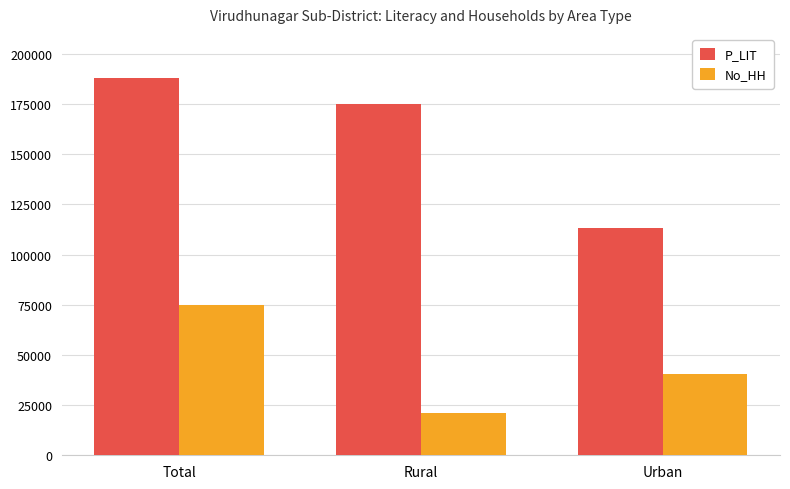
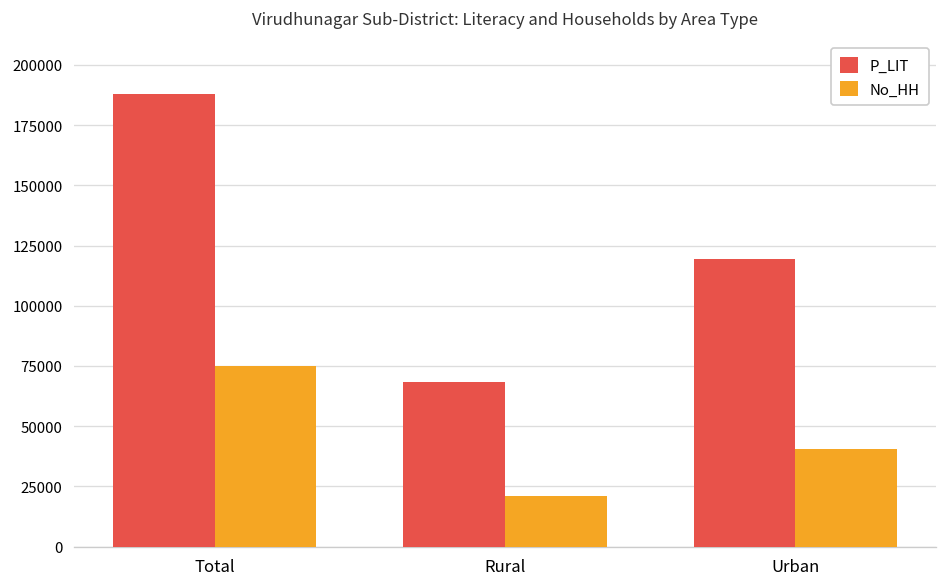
  {
    "P_LIT": {
      "Total": 188000,
-     "Rural": 175000,
-     "Urban": 113000
+     "Rural": 68000,
+     "Urban": 120000
    },
    "No_HH": {
      "Total": 75000,
      "Rural": 21000,
      "Urban": 41000
    }
  }
